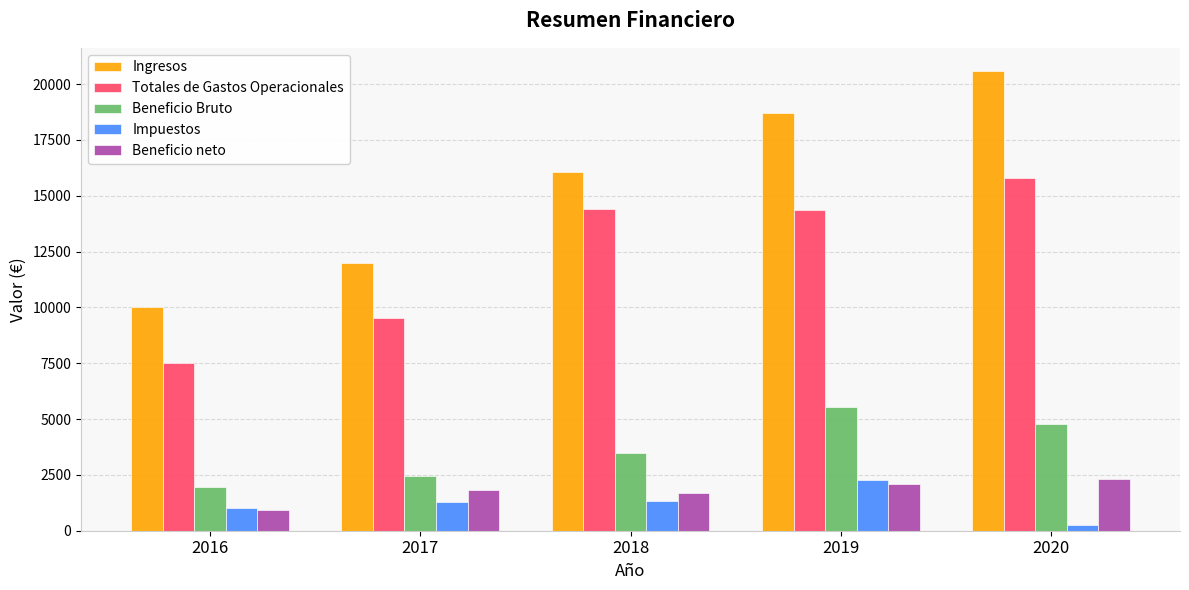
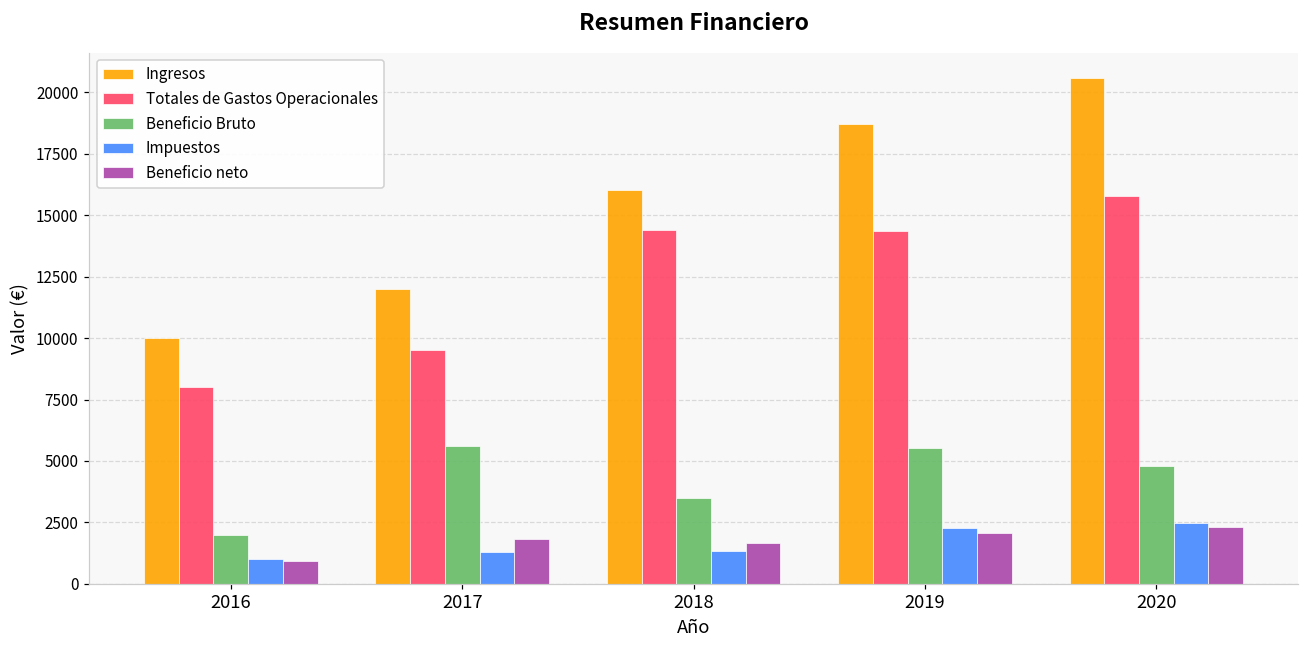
  {
    "Ingresos": {
      "2016": 10000,
      "2017": 12000,
      "2018": 16000,
      "2019": 18700,
      "2020": 20600
    },
    "Totales de Gastos Operacionales": {
-     "2016": 7500,
+     "2016": 8000,
      "2017": 9500,
      "2018": 14400,
      "2019": 14400,
      "2020": 15800
    },
    "Beneficio Bruto": {
      "2016": 2000,
-     "2017": 2500,
+     "2017": 5600,
      "2018": 3500,
      "2019": 5500,
      "2020": 4800
    },
    "Impuestos": {
      "2016": 1000,
      "2017": 1300,
      "2018": 1300,
      "2019": 2300,
-     "2020": 300
+     "2020": 2500
    },
    "Beneficio neto": {
      "2016": 900,
      "2017": 1800,
      "2018": 1700,
      "2019": 2100,
      "2020": 2300
    }
  }
